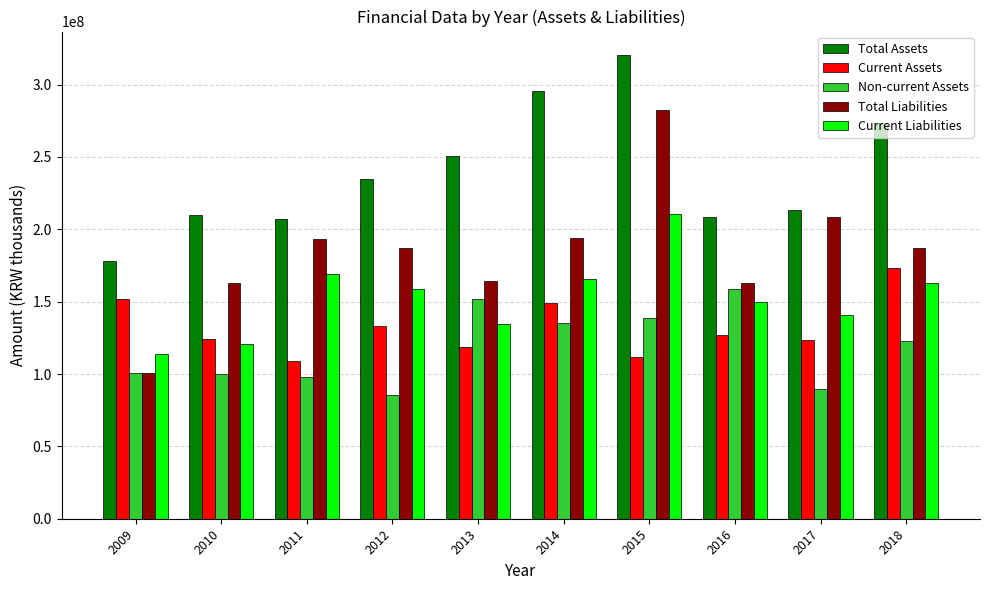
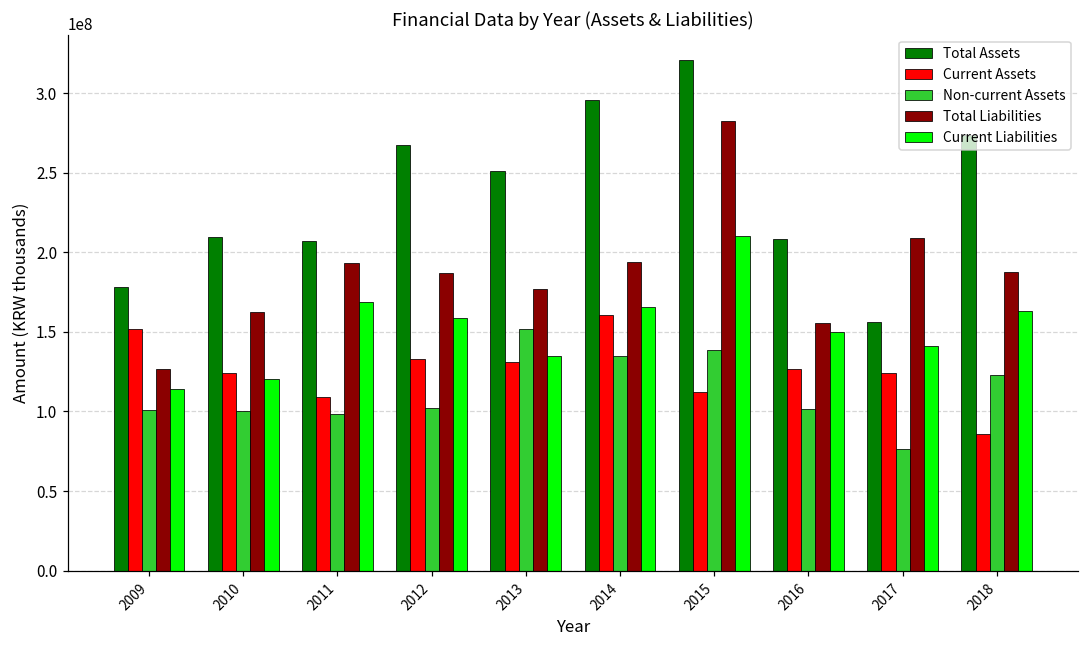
  {
    "Total Assets": {
      "2009": 178000000,
      "2010": 210000000,
      "2011": 207000000,
-     "2012": 235000000,
+     "2012": 267000000,
      "2013": 251000000,
      "2014": 296000000,
      "2015": 321000000,
      "2016": 208000000,
-     "2017": 213000000
+     "2017": 156000000
    },
    "Current Assets": {
      "2009": 152000000,
      "2010": 124000000,
      "2011": 109000000,
      "2012": 133000000,
-     "2013": 119000000,
-     "2014": 149000000,
+     "2013": 131000000,
+     "2014": 160000000,
      "2015": 112000000,
      "2016": 127000000,
      "2017": 124000000,
-     "2018": 173000000
+     "2018": 86000000
    },
    "Non-current Assets": {
      "2009": 101000000,
      "2010": 100000000,
      "2011": 98000000,
-     "2012": 86000000,
+     "2012": 102000000,
      "2013": 152000000,
      "2014": 135000000,
      "2015": 139000000,
-     "2016": 158000000,
-     "2017": 90000000,
+     "2016": 102000000,
+     "2017": 76000000,
      "2018": 123000000
    },
    "Total Liabilities": {
-     "2009": 101000000,
+     "2009": 127000000,
      "2010": 163000000,
      "2011": 194000000,
      "2012": 187000000,
-     "2013": 164000000,
+     "2013": 177000000,
      "2014": 194000000,
      "2015": 282000000,
-     "2016": 163000000,
+     "2016": 156000000,
      "2017": 209000000,
      "2018": 187000000
    },
    "Current Liabilities": {
      "2009": 114000000,
      "2010": 121000000,
      "2011": 169000000,
      "2012": 159000000,
      "2013": 135000000,
      "2014": 166000000,
      "2015": 210000000,
      "2016": 150000000,
      "2017": 141000000,
      "2018": 163000000
    }
  }
